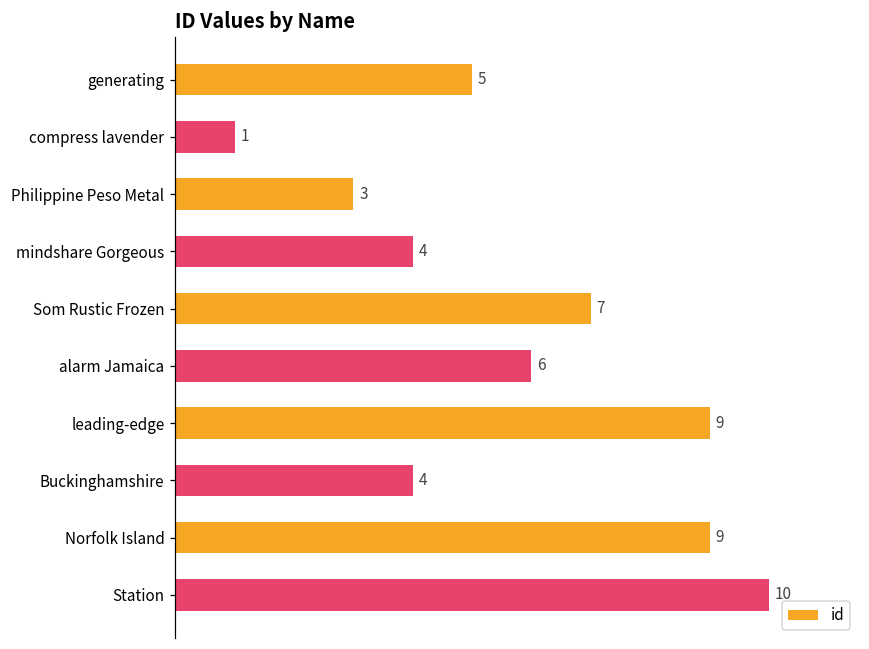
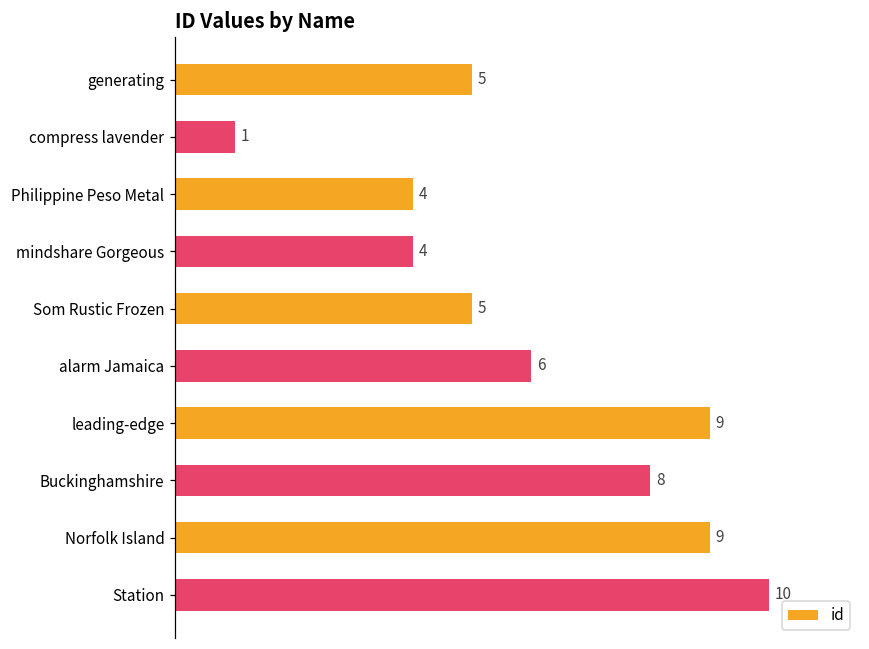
  {
    "generating": 5,
    "compress lavender": 1,
-   "Philippine Peso Metal": 3,
+   "Philippine Peso Metal": 4,
    "mindshare Gorgeous": 4,
-   "Som Rustic Frozen": 7,
+   "Som Rustic Frozen": 5,
    "alarm Jamaica": 6,
    "leading-edge": 9,
-   "Buckinghamshire": 4,
+   "Buckinghamshire": 8,
    "Norfolk Island": 9,
    "Station": 10
  }
